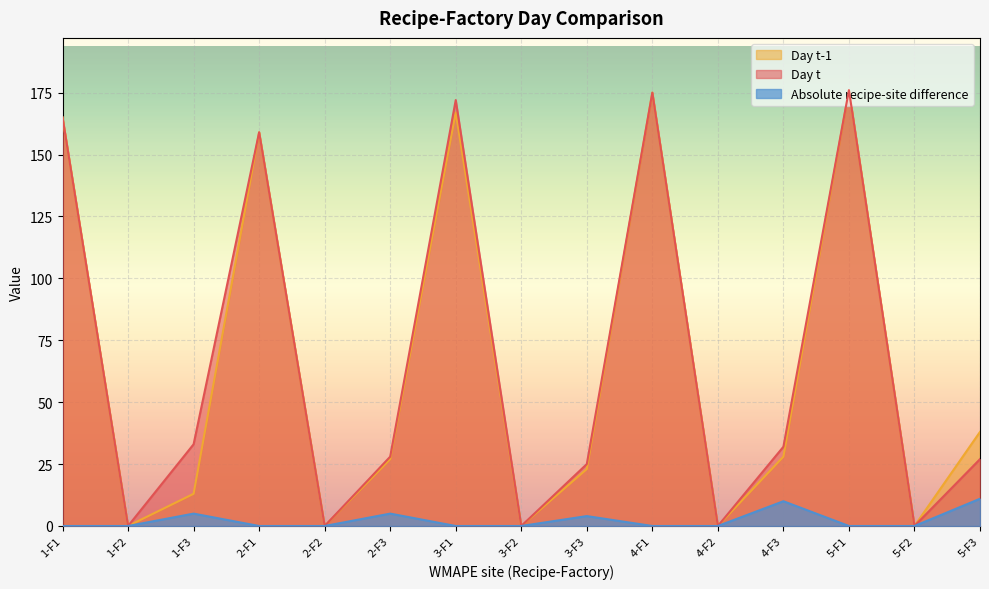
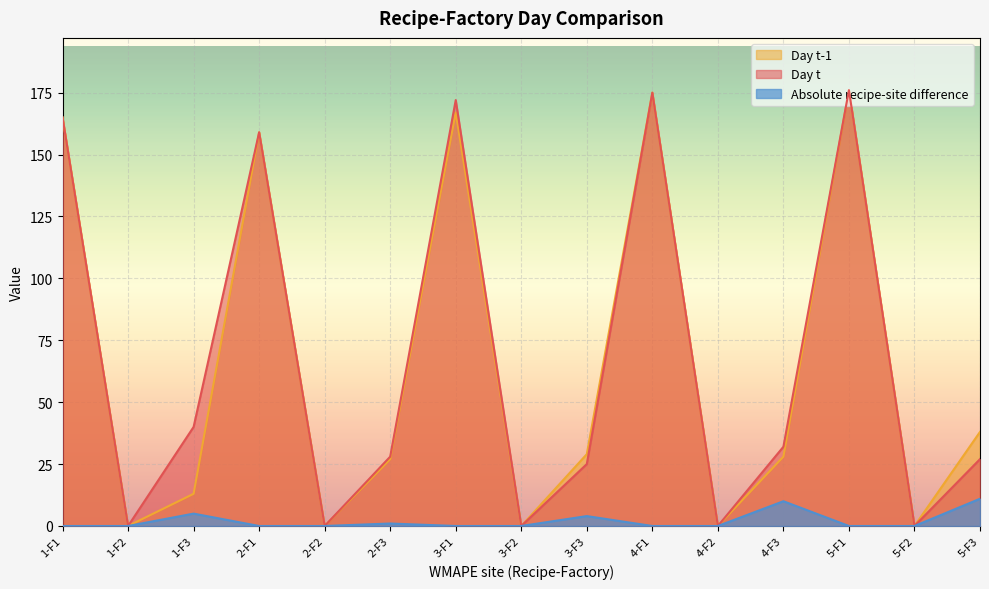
  {
    "Day t-1": {
      "1-F3": 13,
      "3-F1": 167,
-     "3-F3": 23,
+     "3-F3": 29,
      "4-F3": 28,
      "5-F3": 38
    },
    "Day t": {
-     "1-F3": 33,
+     "1-F3": 40,
      "3-F1": 172,
      "3-F3": 25,
      "4-F3": 32,
      "5-F3": 27
    },
    "Absolute recipe-site difference": {
      "1-F1": 0,
      "1-F3": 5,
      "2-F1": 0,
-     "2-F3": 5,
+     "2-F3": 1,
      "3-F1": 0,
      "3-F3": 4,
      "4-F1": 0,
      "4-F3": 10,
      "5-F1": 0,
      "5-F3": 11
    }
  }
